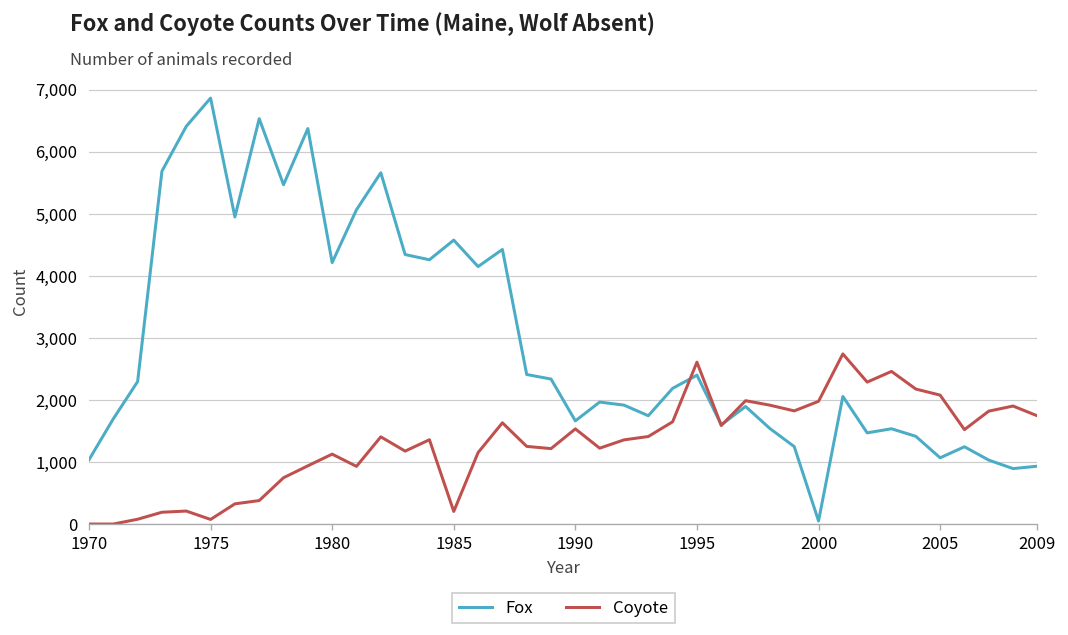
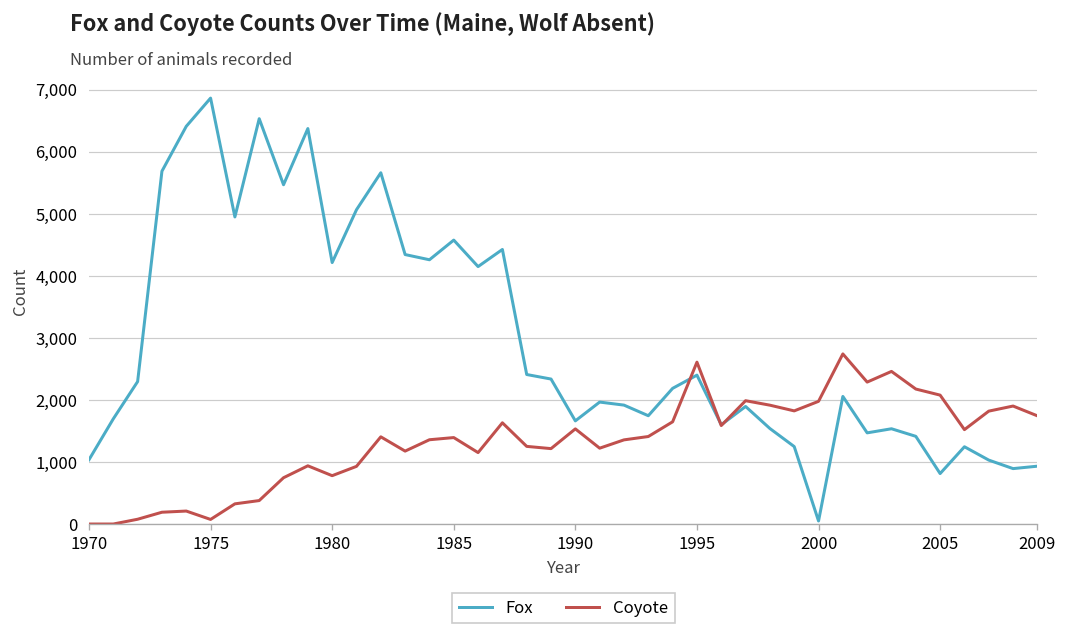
  {
    "Fox": {
      "1970": "1,000",
      "1975": "6,900",
      "1980": "4,200",
      "1985": "4,600",
      "1990": "1,700",
      "1995": "2,400",
      "2000": "0",
-     "2005": "1,100",
+     "2005": "800",
      "2009": "900"
    },
    "Coyote": {
      "1970": "0",
      "1975": "100",
-     "1980": "1,100",
-     "1985": "200",
+     "1980": "800",
+     "1985": "1,400",
      "1990": "1,500",
      "1995": "2,600",
      "2000": "2,000",
      "2005": "2,100",
      "2009": "1,700"
    }
  }
